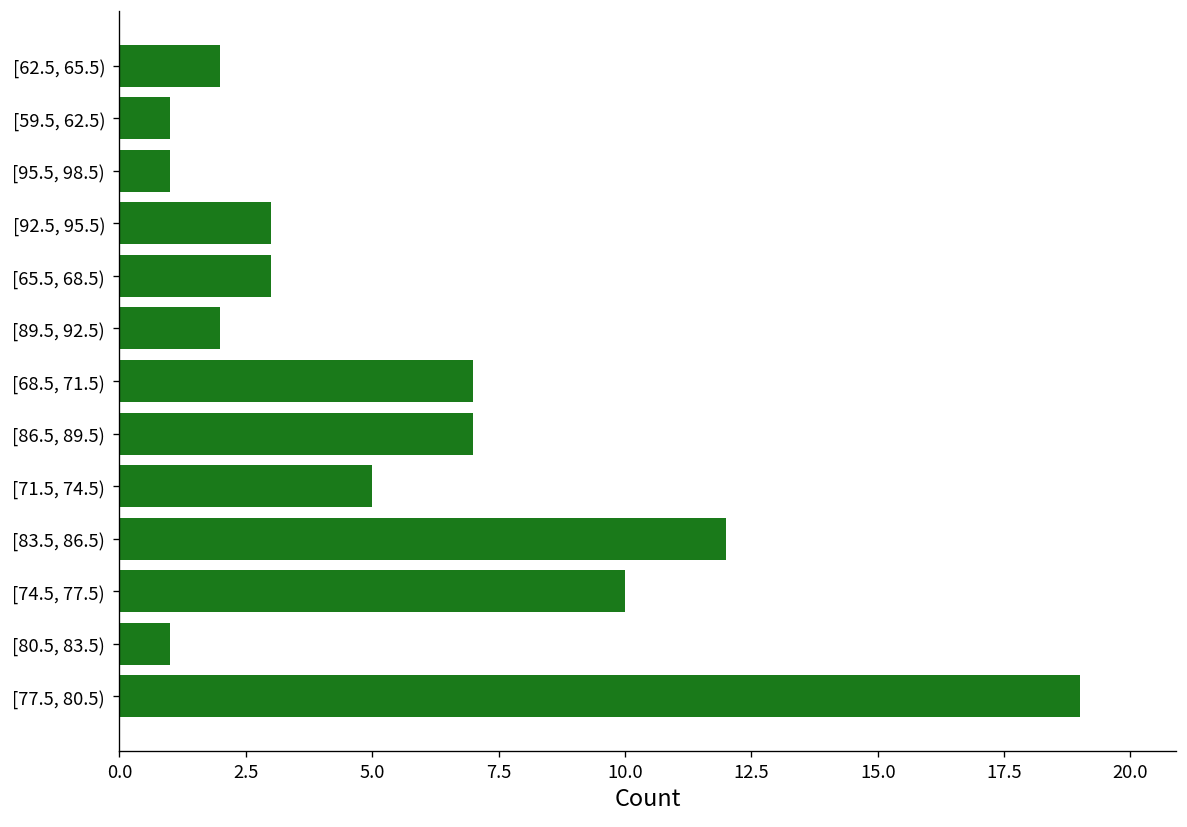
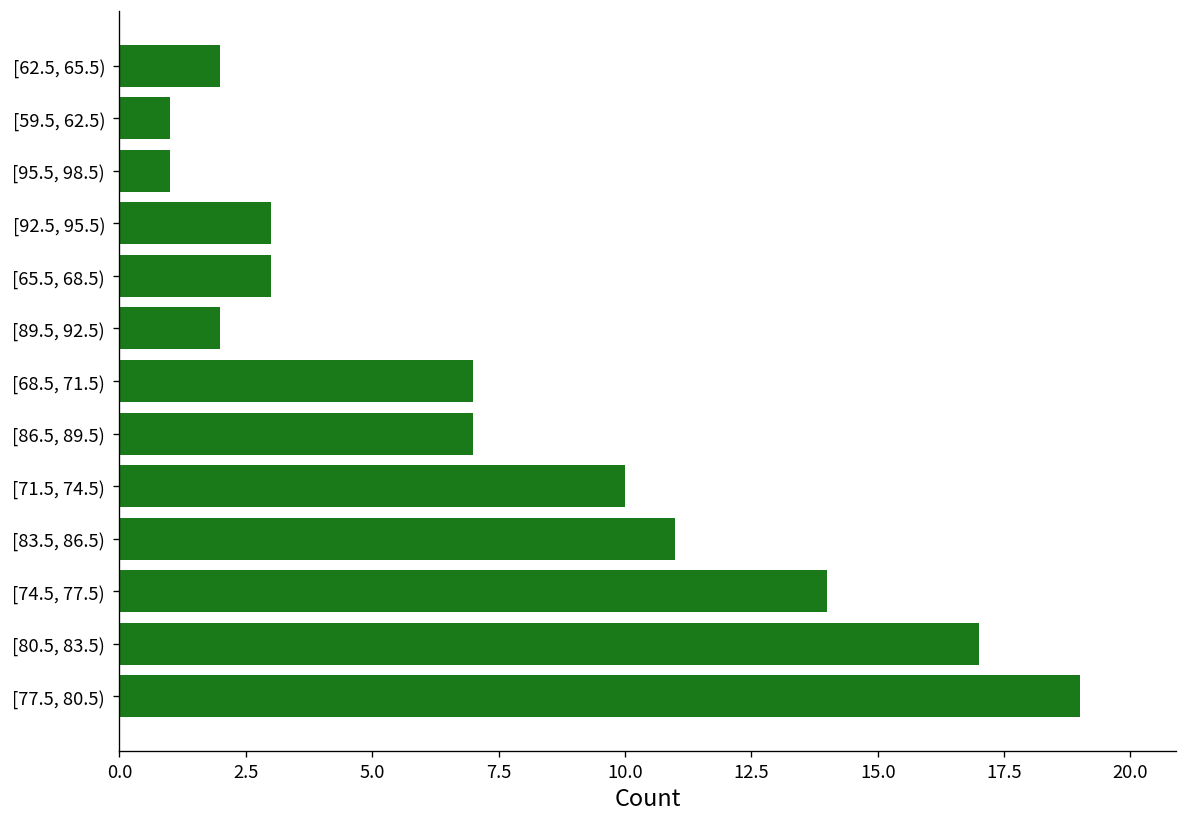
  {
    "[62.5, 65.5)": 2,
    "[59.5, 62.5)": 1,
    "[95.5, 98.5)": 1,
    "[92.5, 95.5)": 3,
    "[65.5, 68.5)": 3,
    "[89.5, 92.5)": 2,
    "[68.5, 71.5)": 7,
    "[86.5, 89.5)": 7,
-   "[71.5, 74.5)": 5,
-   "[83.5, 86.5)": 12,
-   "[74.5, 77.5)": 10,
-   "[80.5, 83.5)": 1,
+   "[71.5, 74.5)": 10,
+   "[83.5, 86.5)": 11,
+   "[74.5, 77.5)": 14,
+   "[80.5, 83.5)": 17,
    "[77.5, 80.5)": 19
  }
